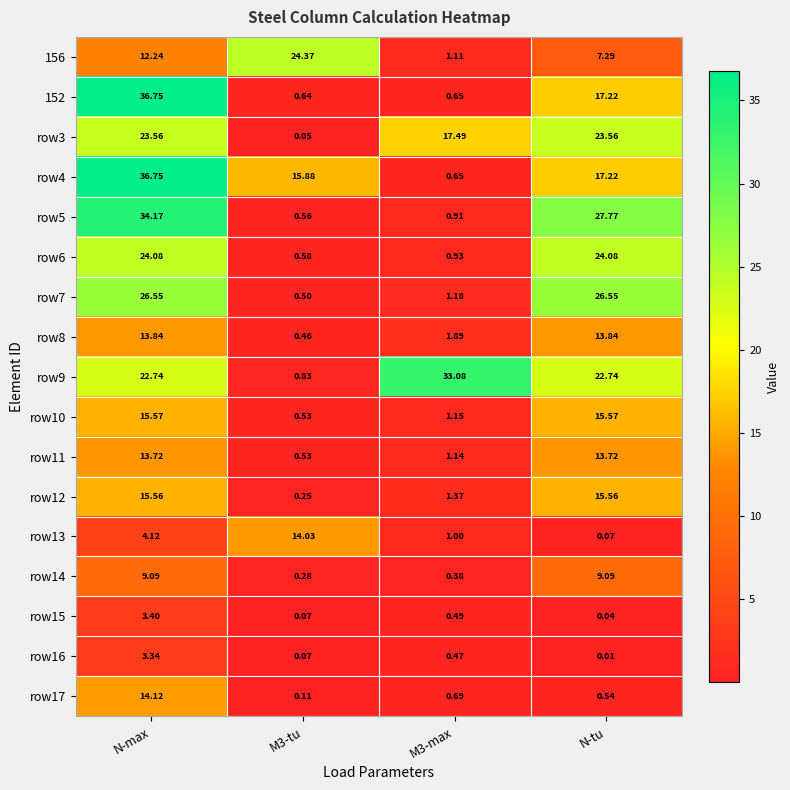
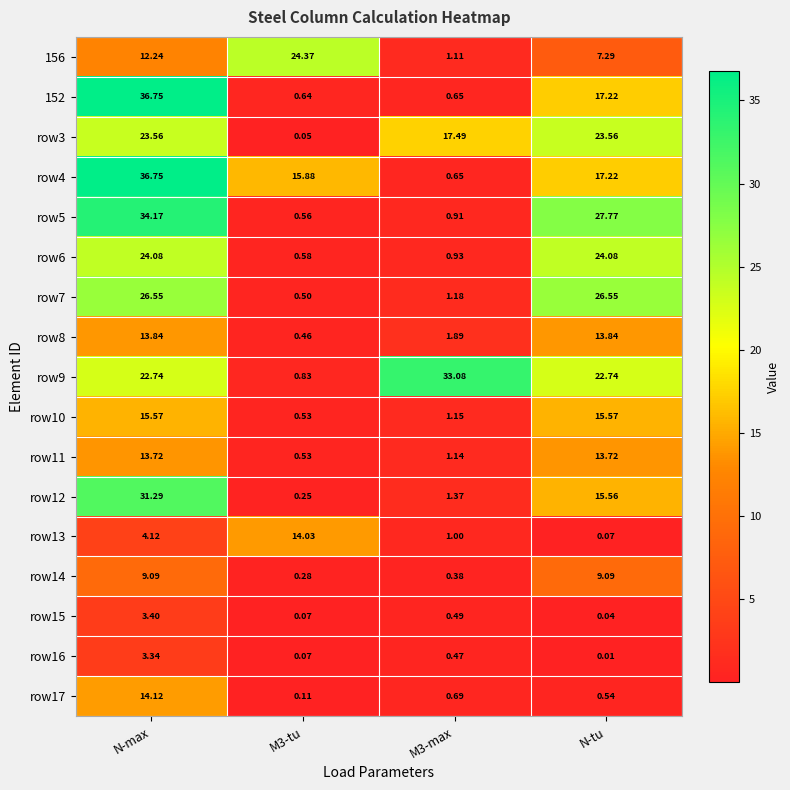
  {
    "156": {
      "N-max": 12.24,
      "M3-tu": 24.37,
      "M3-max": 1.11,
      "N-tu": 7.29
    },
    "152": {
      "N-max": 36.75,
      "M3-tu": 0.64,
      "M3-max": 0.65,
      "N-tu": 17.22
    },
    "row3": {
      "N-max": 23.56,
      "M3-tu": 0.05,
      "M3-max": 17.49,
      "N-tu": 23.56
    },
    "row4": {
      "N-max": 36.75,
      "M3-tu": 15.88,
      "M3-max": 0.65,
      "N-tu": 17.22
    },
    "row5": {
      "N-max": 34.17,
      "M3-tu": 0.56,
      "M3-max": 0.91,
      "N-tu": 27.77
    },
    "row6": {
      "N-max": 24.08,
      "M3-tu": 0.58,
      "M3-max": 0.93,
      "N-tu": 24.08
    },
    "row7": {
      "N-max": 26.55,
      "M3-tu": 0.50,
      "M3-max": 1.18,
      "N-tu": 26.55
    },
    "row8": {
      "N-max": 13.84,
      "M3-tu": 0.46,
      "M3-max": 1.89,
      "N-tu": 13.84
    },
    "row9": {
      "N-max": 22.74,
      "M3-tu": 0.83,
      "M3-max": 33.08,
      "N-tu": 22.74
    },
    "row10": {
      "N-max": 15.57,
      "M3-tu": 0.53,
      "M3-max": 1.15,
      "N-tu": 15.57
    },
    "row11": {
      "N-max": 13.72,
      "M3-tu": 0.53,
      "M3-max": 1.14,
      "N-tu": 13.72
    },
    "row12": {
-     "N-max": 15.56,
+     "N-max": 31.29,
      "M3-tu": 0.25,
      "M3-max": 1.37,
      "N-tu": 15.56
    },
    "row13": {
      "N-max": 4.12,
      "M3-tu": 14.03,
      "M3-max": 1.00,
      "N-tu": 0.07
    },
    "row14": {
      "N-max": 9.09,
      "M3-tu": 0.28,
      "M3-max": 0.38,
      "N-tu": 9.09
    },
    "row15": {
      "N-max": 3.40,
      "M3-tu": 0.07,
      "M3-max": 0.49,
      "N-tu": 0.04
    },
    "row16": {
      "N-max": 3.34,
      "M3-tu": 0.07,
      "M3-max": 0.47,
      "N-tu": 0.01
    },
    "row17": {
      "N-max": 14.12,
      "M3-tu": 0.11,
      "M3-max": 0.69,
      "N-tu": 0.54
    }
  }
